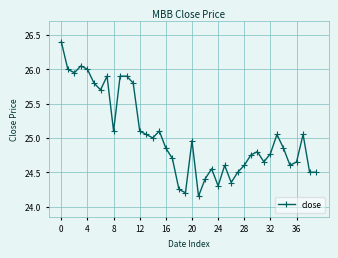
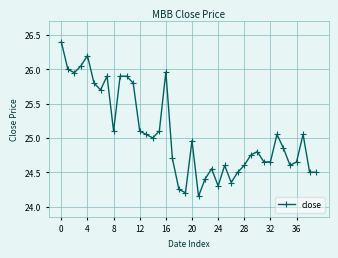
  {
    "0": 26.4,
-   "4": 26.0,
+   "4": 26.2,
    "8": 25.1,
    "12": 25.1,
-   "16": 24.9,
+   "16": 26.0,
    "20": 25.0,
    "24": 24.3,
    "28": 24.6,
-   "32": 24.8,
+   "32": 24.7,
    "36": 24.7
  }
